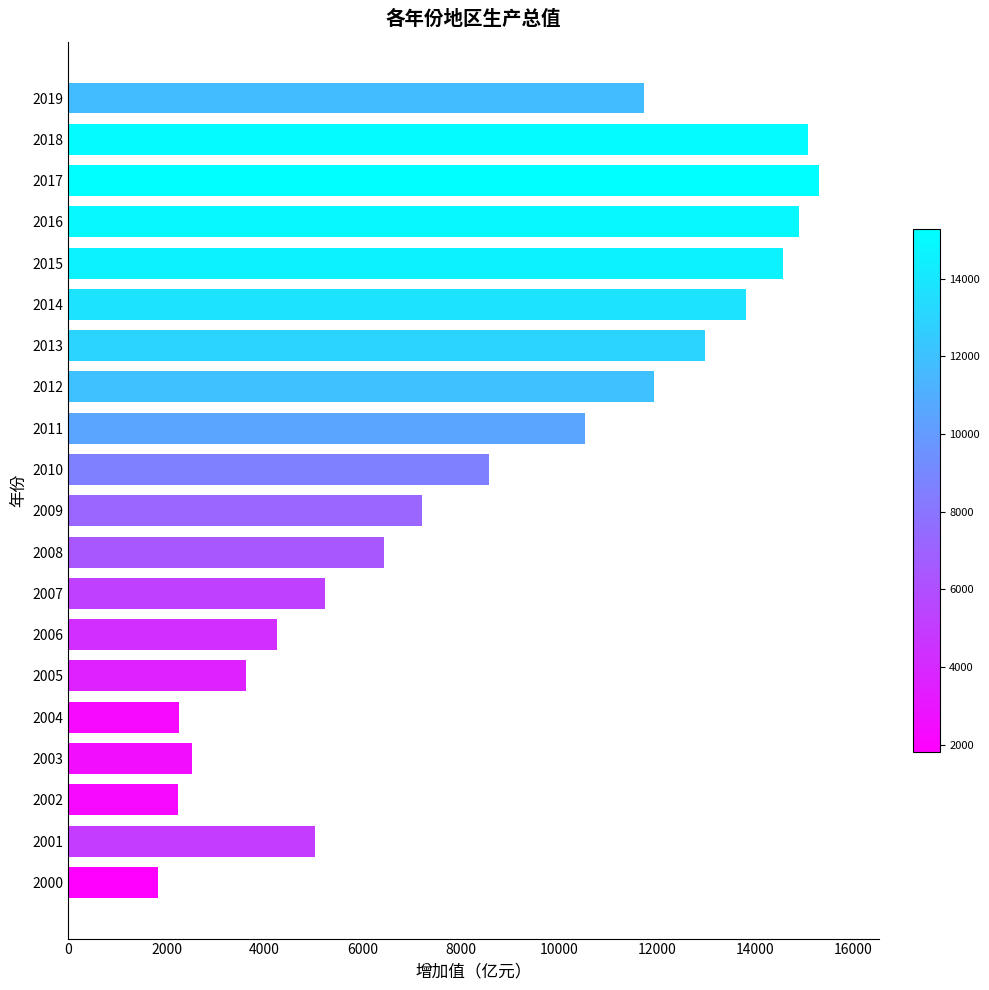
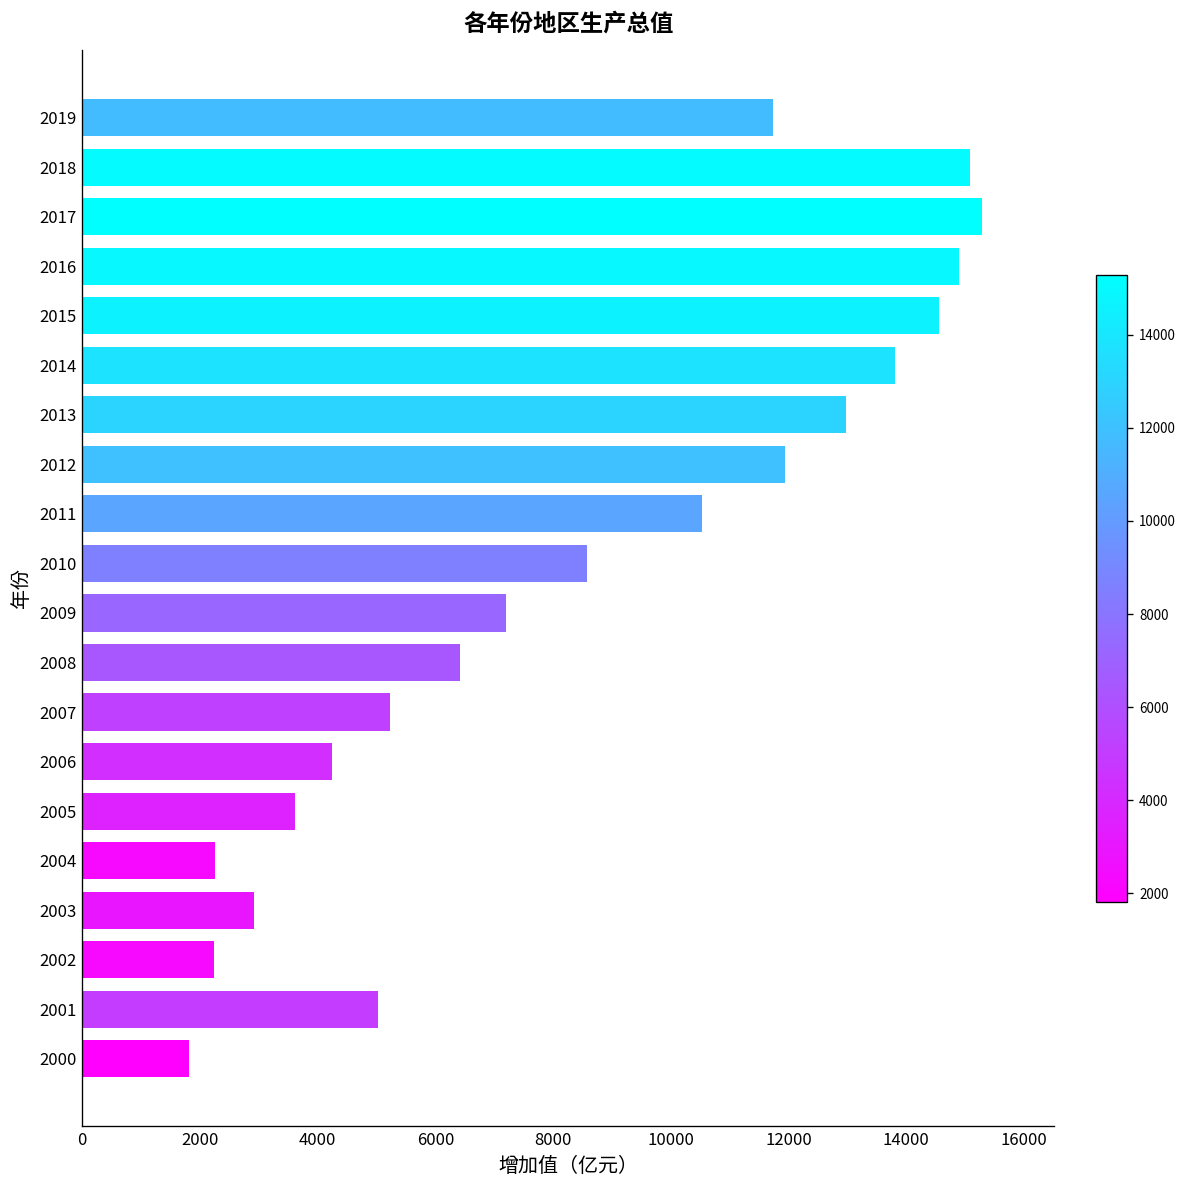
  {
    "2019": 11700,
    "2018": 15100,
    "2017": 15300,
    "2016": 14900,
    "2015": 14600,
    "2014": 13800,
    "2013": 13000,
    "2012": 11900,
    "2011": 10500,
    "2010": 8600,
    "2009": 7200,
    "2008": 6400,
    "2007": 5200,
    "2006": 4200,
    "2005": 3600,
    "2004": 2300,
-   "2003": 2500,
+   "2003": 2900,
    "2002": 2200,
    "2001": 5000,
    "2000": 1800
  }
